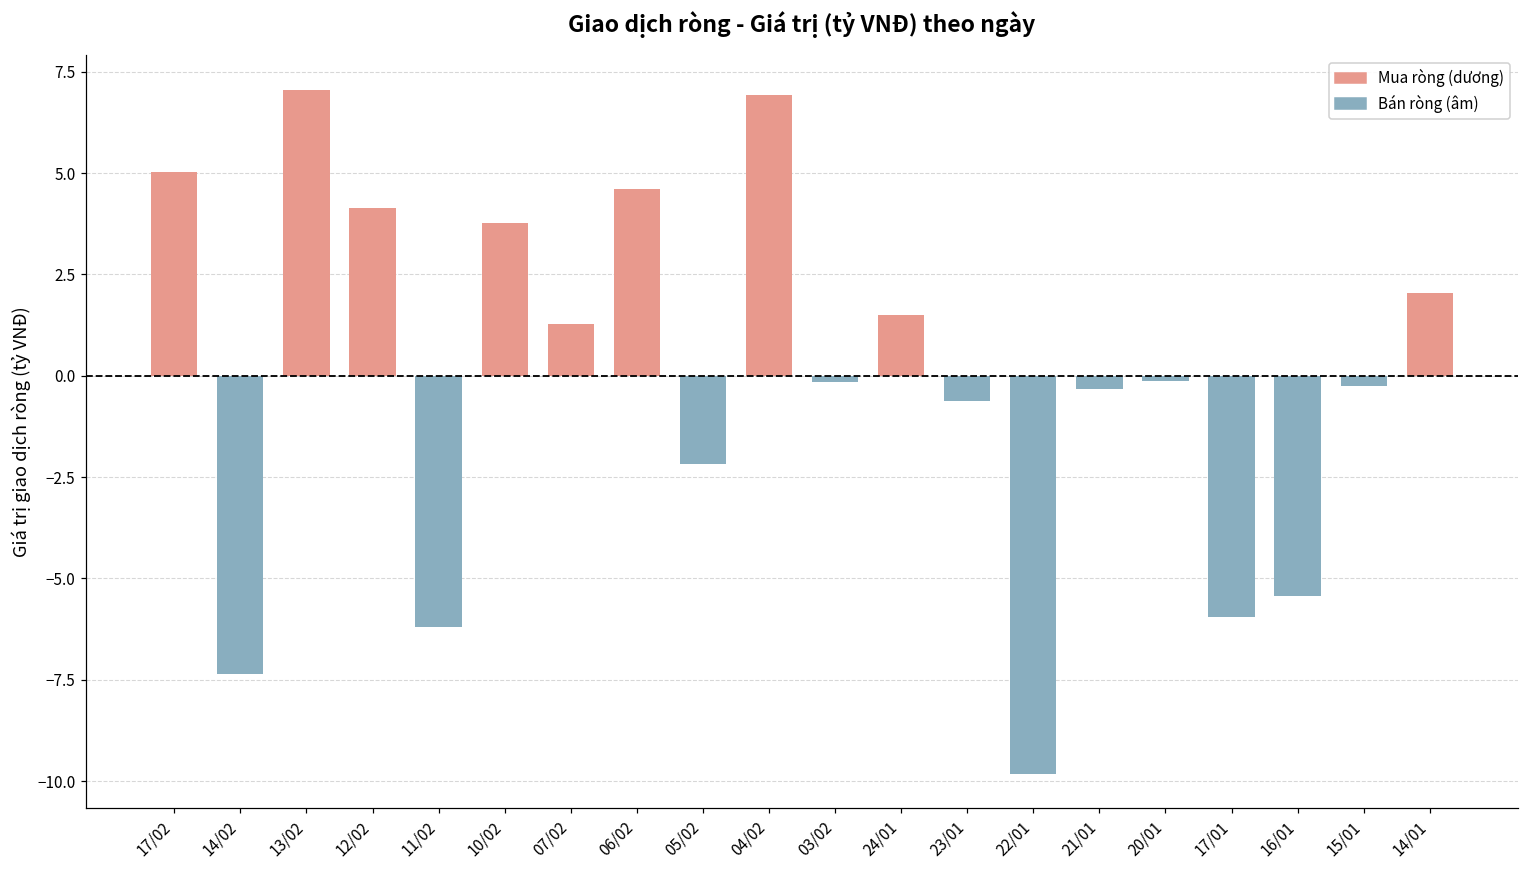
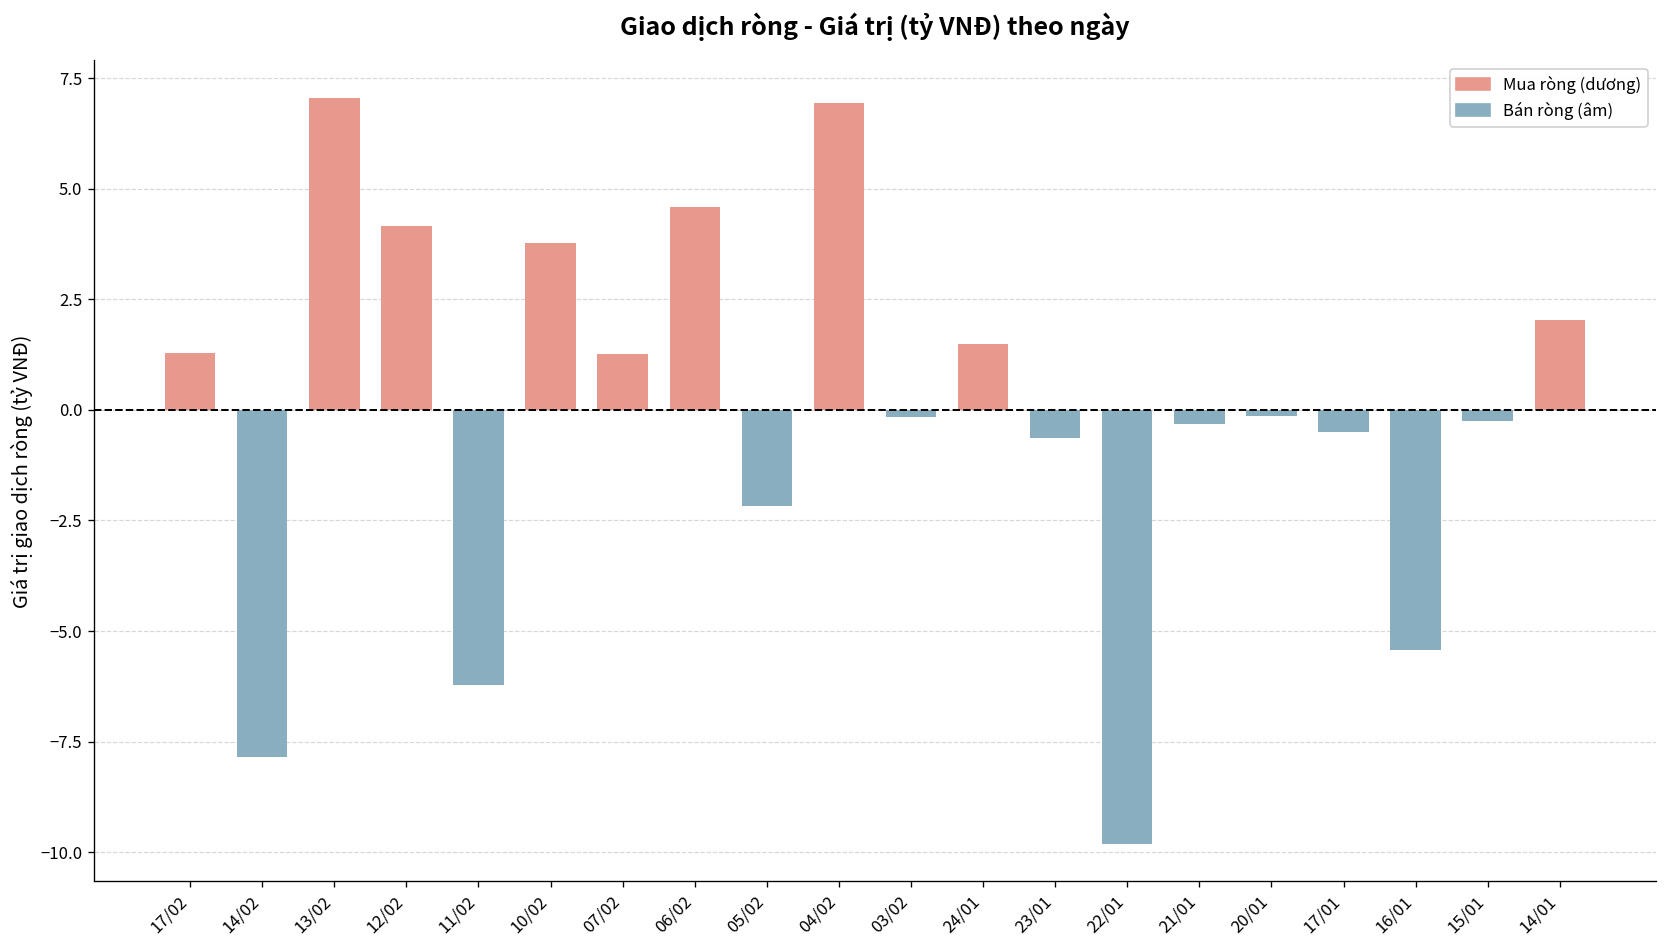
  {
    "Mua ròng (dương)": {
-     "17/02": 5.0,
+     "17/02": 1.3,
      "14/02": 0.0,
      "13/02": 7.1,
      "12/02": 4.2,
      "11/02": 0.0,
      "10/02": 3.8,
      "07/02": 1.3,
      "06/02": 4.6,
      "05/02": 0.0,
      "04/02": 6.9,
      "03/02": 0.0,
      "24/01": 1.5,
      "23/01": 0.0,
      "22/01": 0.0,
      "21/01": 0.0,
      "20/01": 0.0,
      "17/01": 0.0,
      "16/01": 0.0,
      "15/01": 0.0,
      "14/01": 2.0
    },
    "Bán ròng (âm)": {
      "17/02": 0.0,
-     "14/02": -7.4,
+     "14/02": -7.8,
      "13/02": 0.0,
      "12/02": 0.0,
      "11/02": -6.2,
      "10/02": 0.0,
      "07/02": 0.0,
      "06/02": 0.0,
      "05/02": -2.2,
      "04/02": 0.0,
      "03/02": -0.2,
      "24/01": 0.0,
      "23/01": -0.6,
      "22/01": -9.8,
      "21/01": -0.3,
      "20/01": -0.1,
-     "17/01": -6.0,
+     "17/01": -0.5,
      "16/01": -5.4,
      "15/01": -0.3,
      "14/01": 0.0
    }
  }
